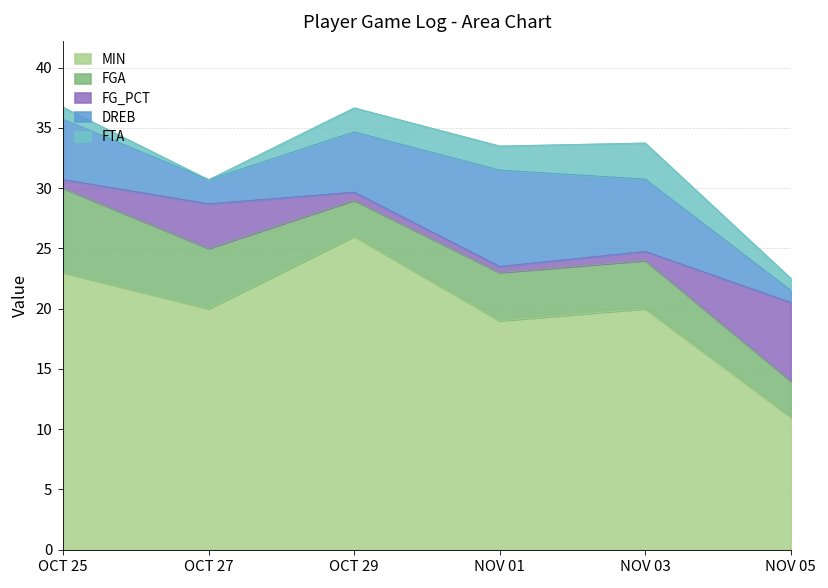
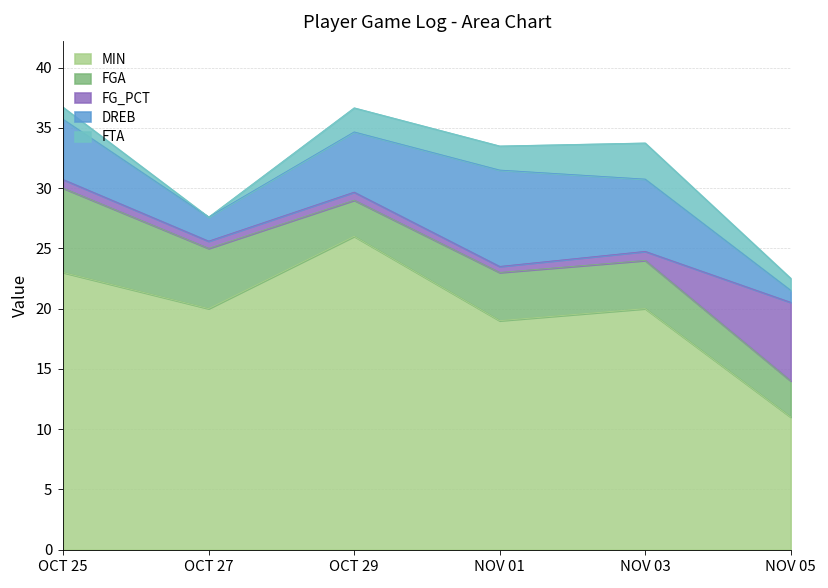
  {
    "FG_PCT": {
      "OCT 25": 0.7,
-     "OCT 27": 3.7,
+     "OCT 27": 0.6,
      "OCT 29": 0.7,
      "NOV 01": 0.5,
      "NOV 03": 0.8,
      "NOV 05": 6.5
    }
  }
